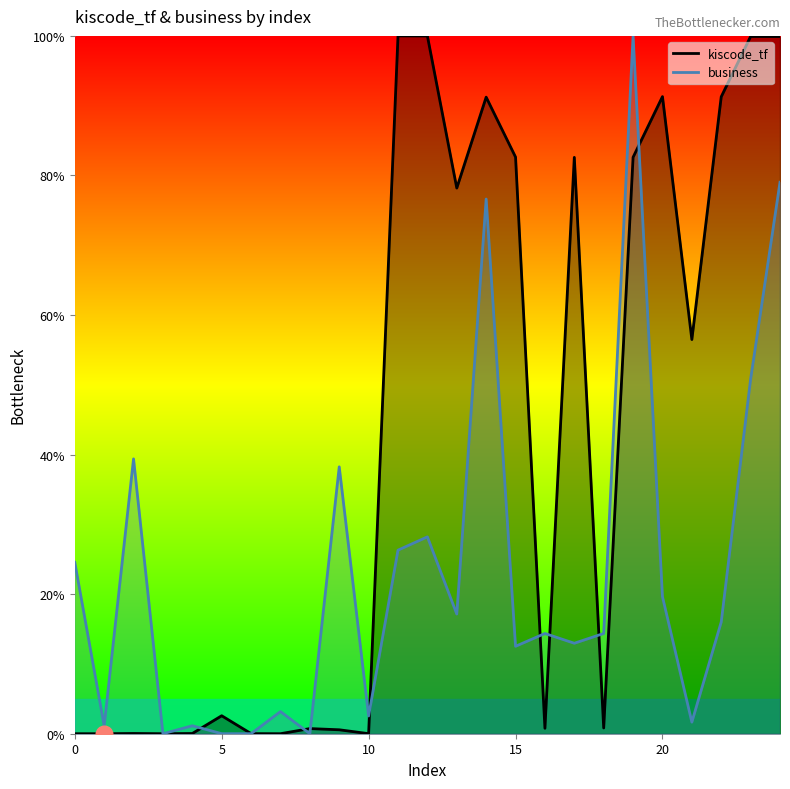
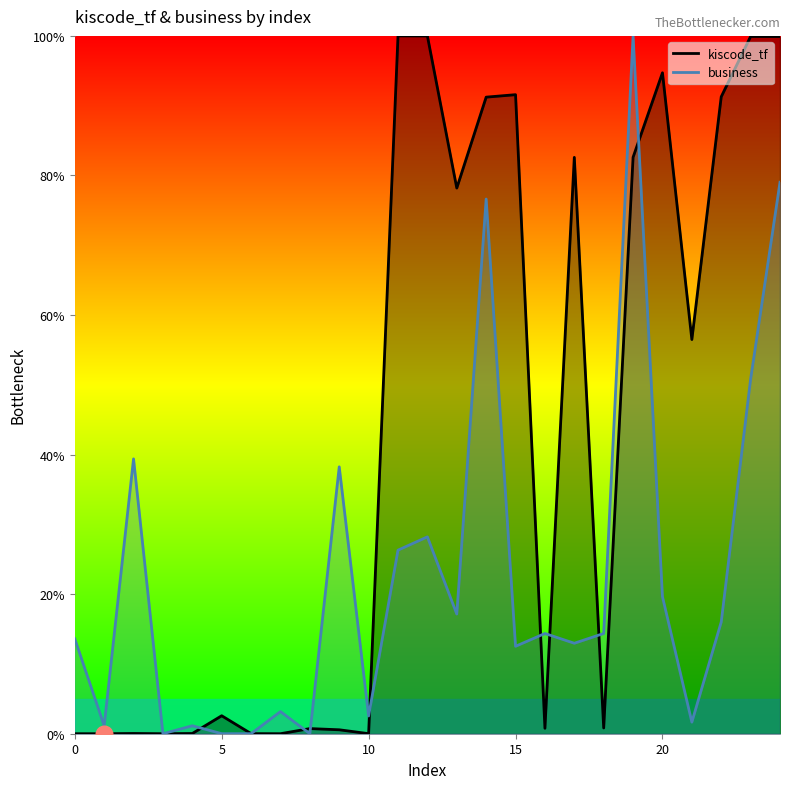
  {
    "kiscode_tf": {
-     "15": "83%",
-     "20": "91%"
+     "15": "92%",
+     "20": "95%"
    },
    "business": {
-     "0": "25%",
+     "0": "14%",
      "15": "13%",
      "20": "20%"
    }
  }
